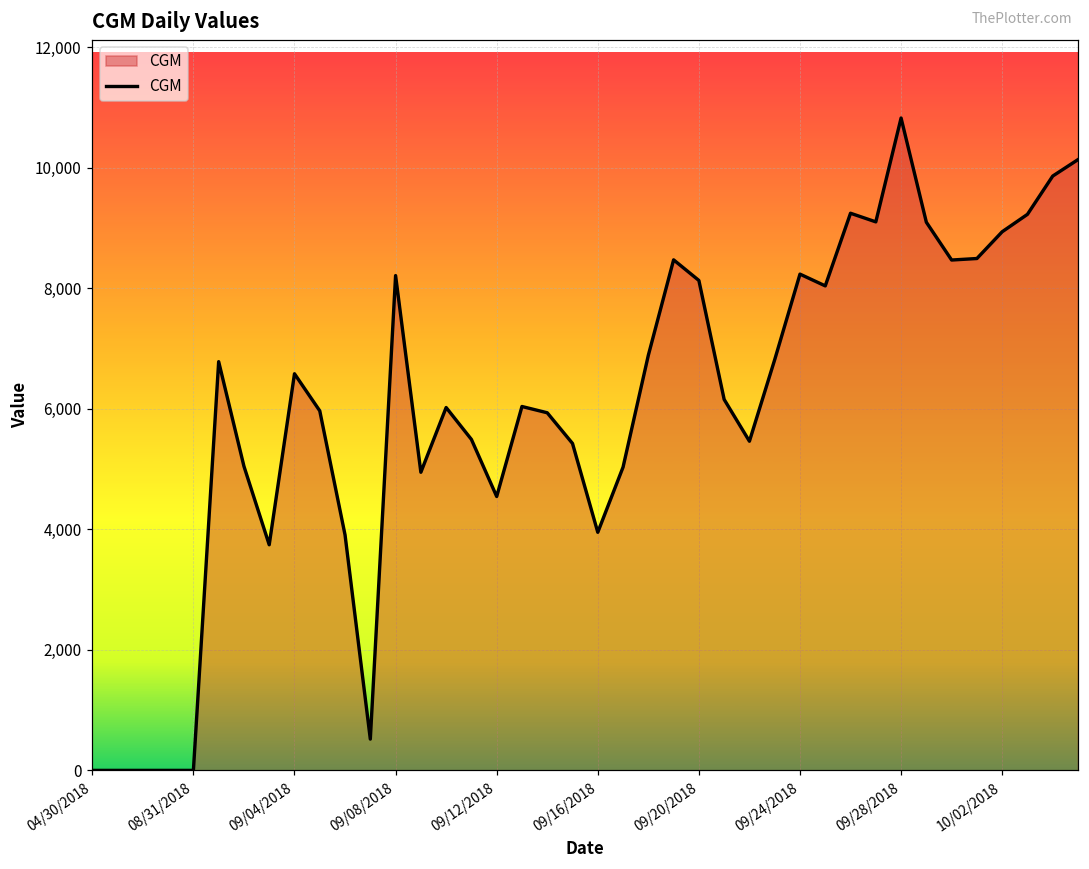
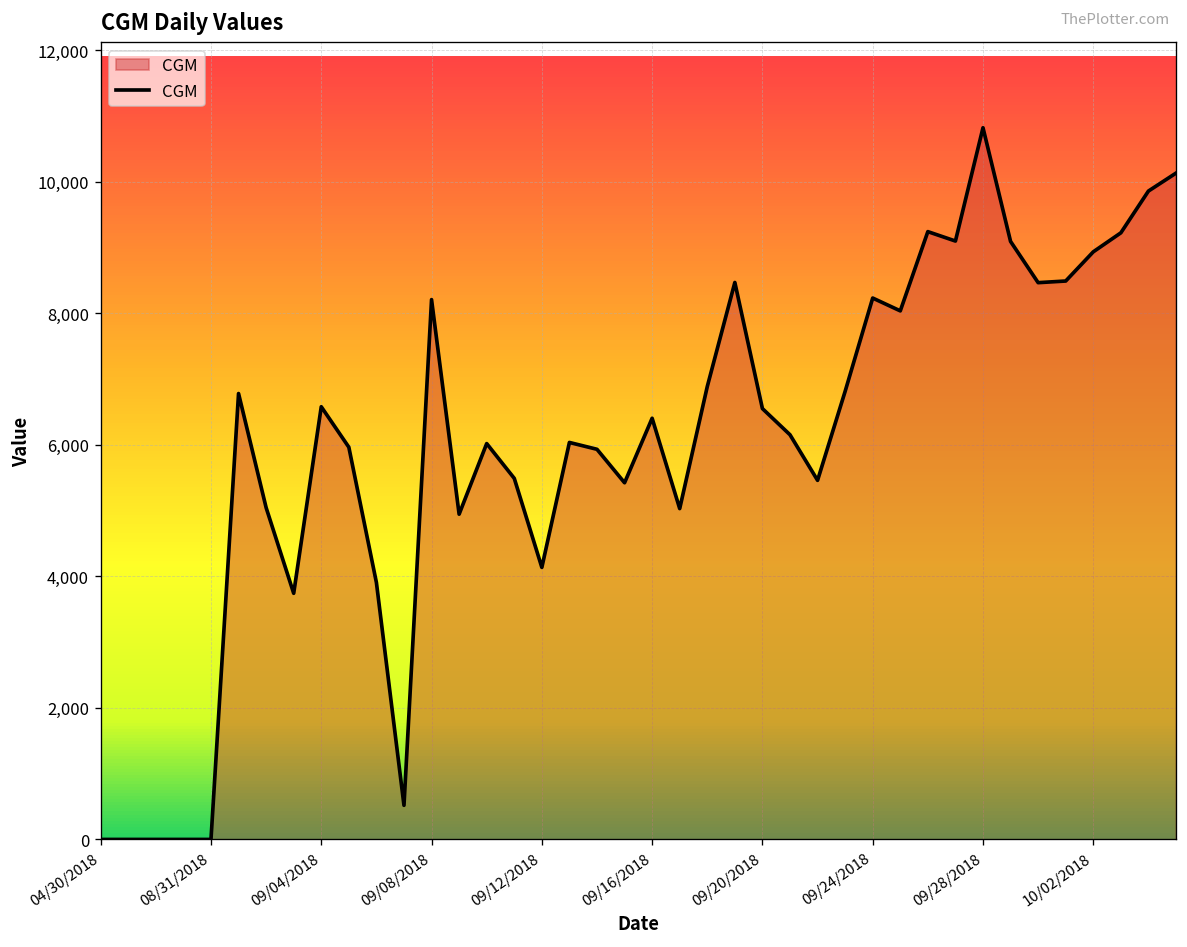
  {
    "04/30/2018": "0",
    "08/31/2018": "0",
    "09/04/2018": "6,600",
    "09/08/2018": "8,200",
-   "09/12/2018": "4,500",
-   "09/16/2018": "4,000",
-   "09/20/2018": "8,100",
+   "09/12/2018": "4,100",
+   "09/16/2018": "6,400",
+   "09/20/2018": "6,600",
    "09/24/2018": "8,200",
    "09/28/2018": "10,800",
    "10/02/2018": "8,900"
  }
